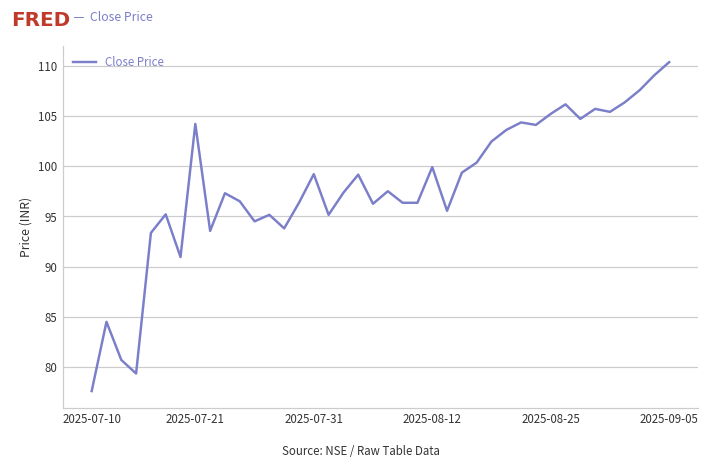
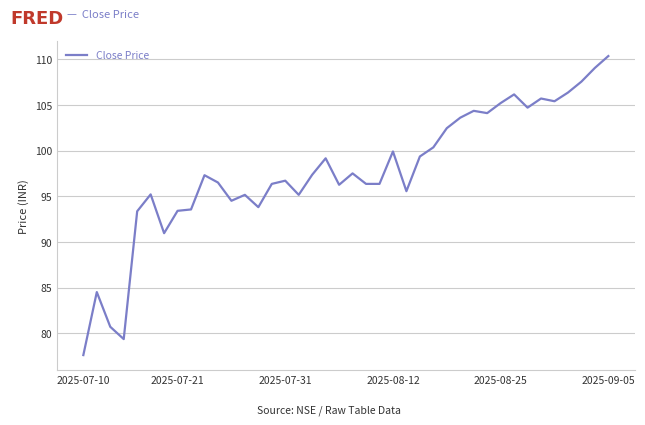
  {
    "2025-07-10": 78,
-   "2025-07-21": 104,
-   "2025-07-31": 99,
+   "2025-07-21": 93,
+   "2025-07-31": 97,
    "2025-08-12": 100,
    "2025-08-25": 105,
    "2025-09-05": 110
  }
